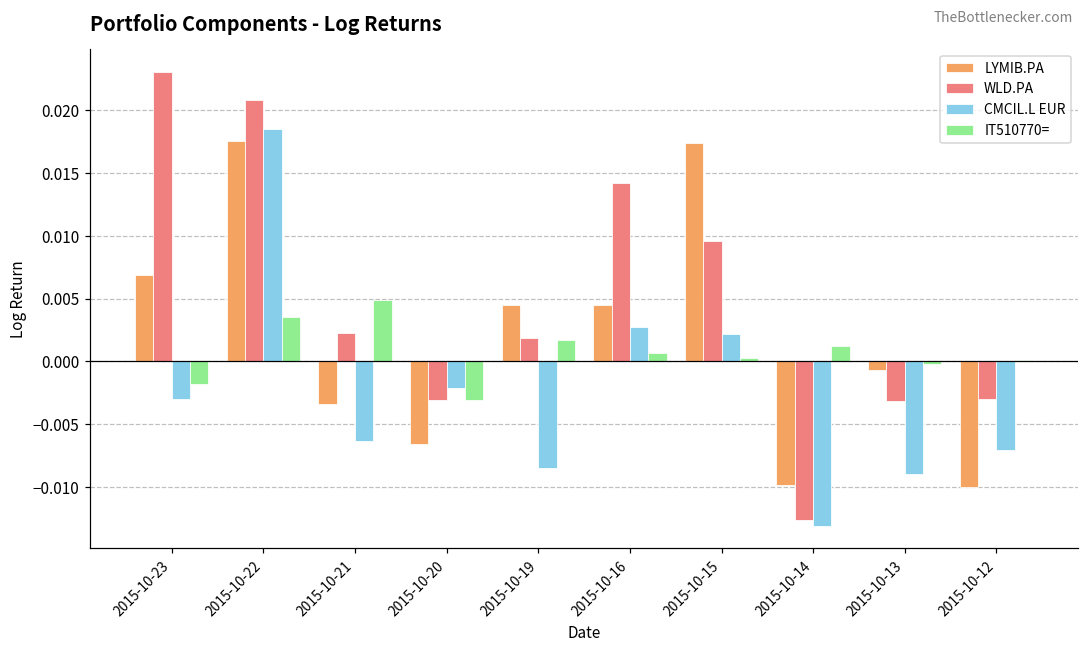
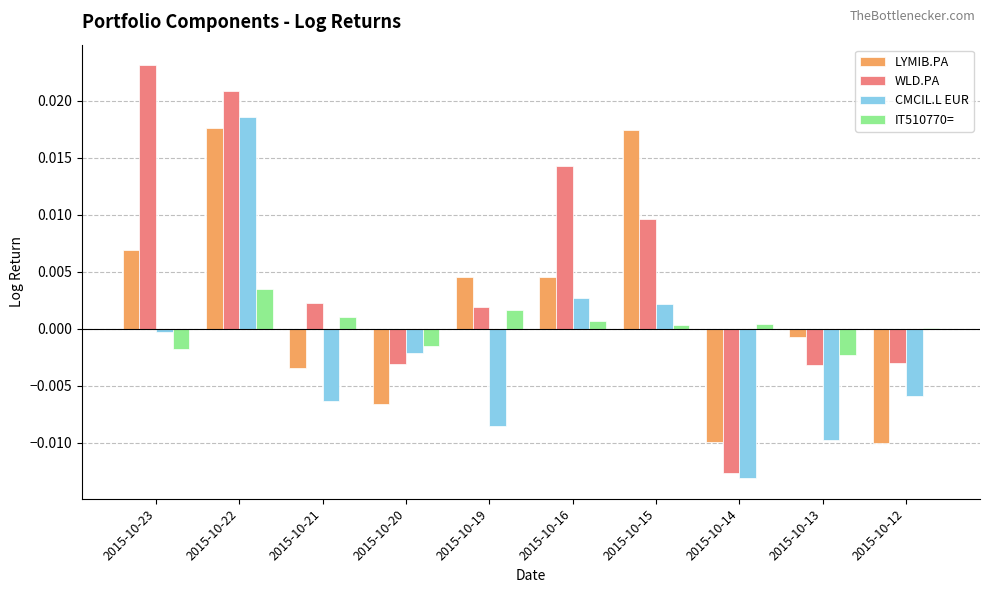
  {
    "CMCIL.L EUR": {
-     "2015-10-23": -0.0030,
+     "2015-10-23": -0.0002,
      "2015-10-22": 0.0185,
      "2015-10-21": -0.0063,
      "2015-10-20": -0.0021,
      "2015-10-19": -0.0085,
      "2015-10-16": 0.0027,
      "2015-10-15": 0.0021,
      "2015-10-14": -0.0131,
-     "2015-10-13": -0.0089,
-     "2015-10-12": -0.0070
+     "2015-10-13": -0.0097,
+     "2015-10-12": -0.0059
    },
    "IT510770=": {
      "2015-10-23": -0.0018,
      "2015-10-22": 0.0035,
-     "2015-10-21": 0.0049,
-     "2015-10-20": -0.0031,
+     "2015-10-21": 0.0010,
+     "2015-10-20": -0.0015,
      "2015-10-19": 0.0017,
      "2015-10-16": 0.0007,
      "2015-10-15": 0.0003,
-     "2015-10-14": 0.0012,
-     "2015-10-13": -0.0002
+     "2015-10-14": 0.0004,
+     "2015-10-13": -0.0023
    }
  }
